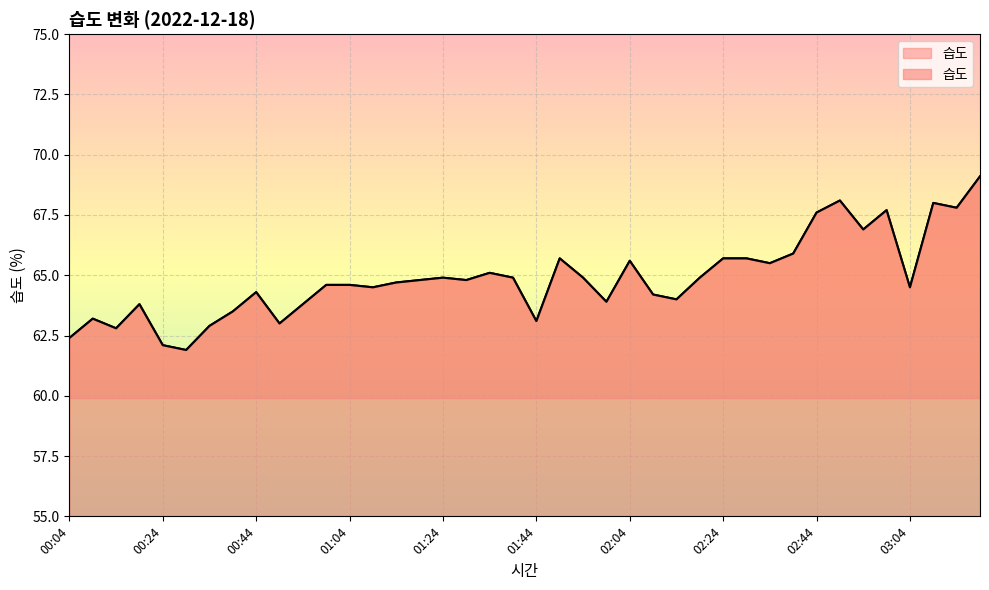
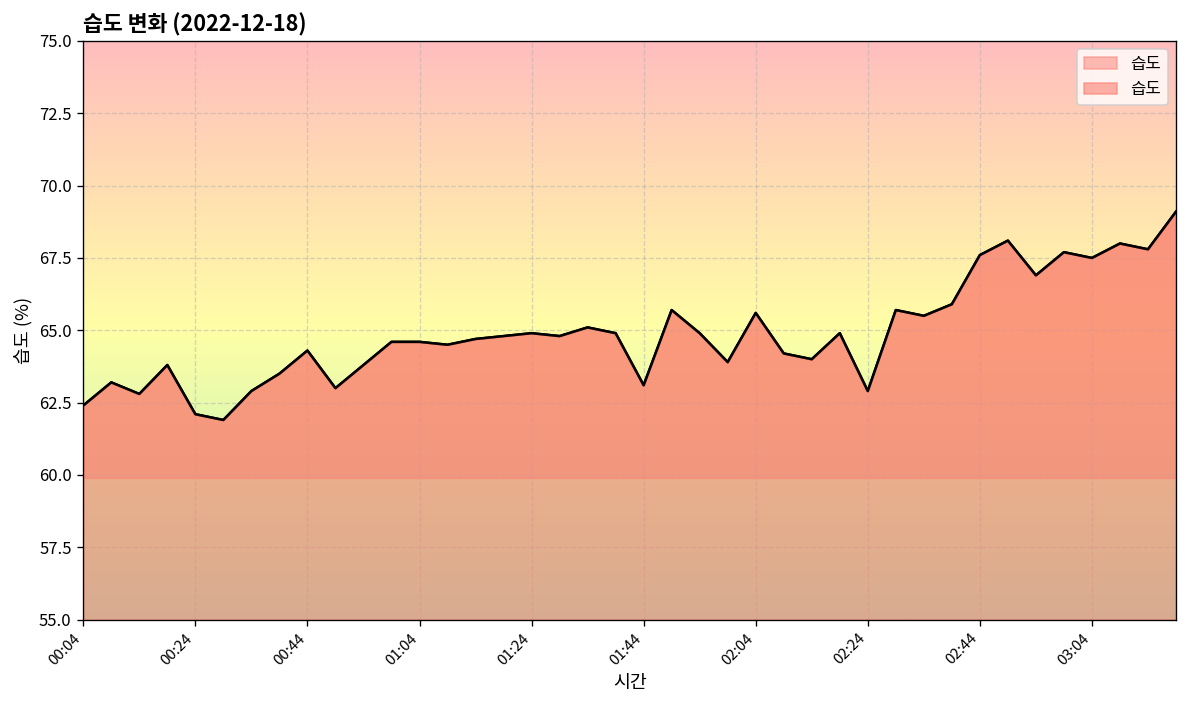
  {
    "00:04": 62.4,
    "00:24": 62.1,
    "00:44": 64.3,
    "01:04": 64.6,
    "01:24": 64.9,
    "01:44": 63.1,
    "02:04": 65.6,
-   "02:24": 65.7,
+   "02:24": 62.9,
    "02:44": 67.6,
-   "03:04": 64.5
+   "03:04": 67.5
  }
